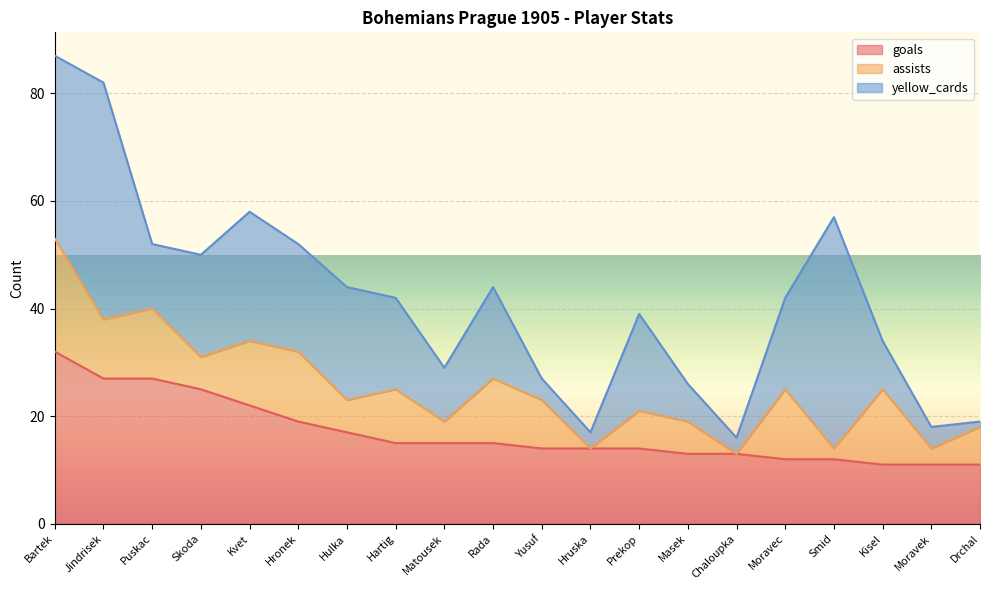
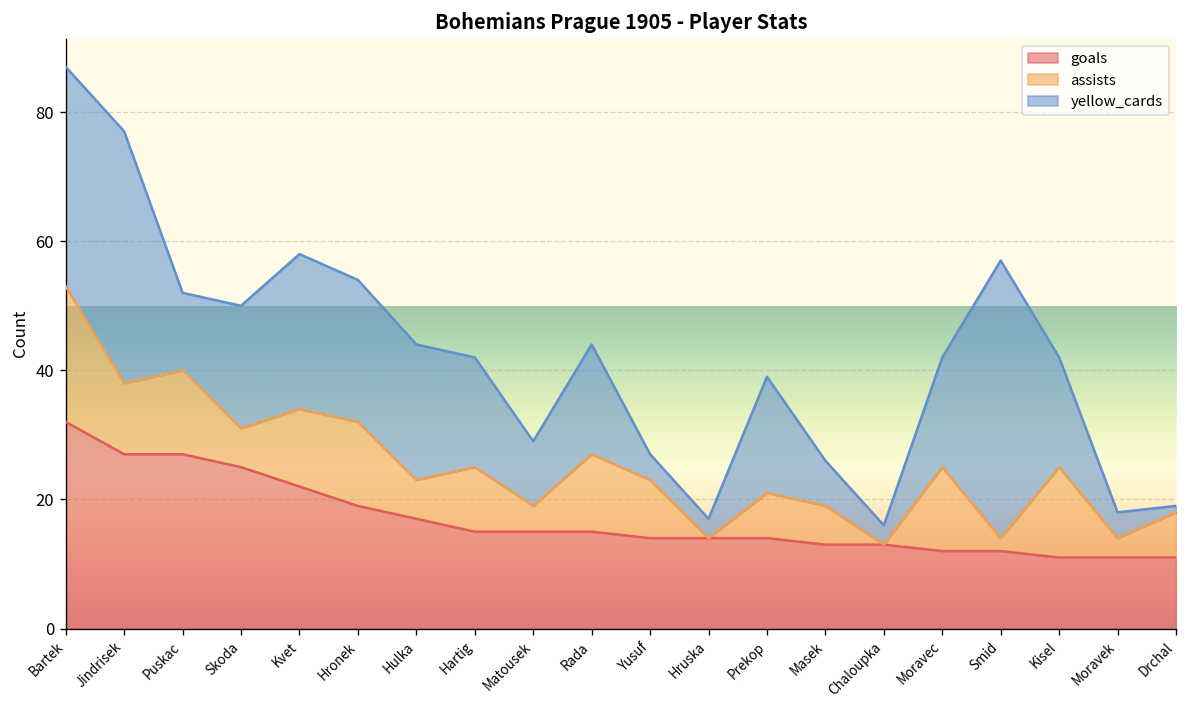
  {
    "yellow_cards": {
      "Bartek": 34,
-     "Jindrisek": 44,
+     "Jindrisek": 39,
      "Puskac": 12,
      "Skoda": 19,
      "Kvet": 24,
-     "Hronek": 20,
+     "Hronek": 22,
      "Hulka": 21,
      "Hartig": 17,
      "Matousek": 10,
      "Rada": 17,
      "Yusuf": 4,
      "Hruska": 3,
      "Prekop": 18,
      "Masek": 7,
      "Chaloupka": 3,
      "Moravec": 17,
      "Smid": 43,
-     "Kisel": 9,
+     "Kisel": 17,
      "Moravek": 4,
      "Drchal": 1
    }
  }
